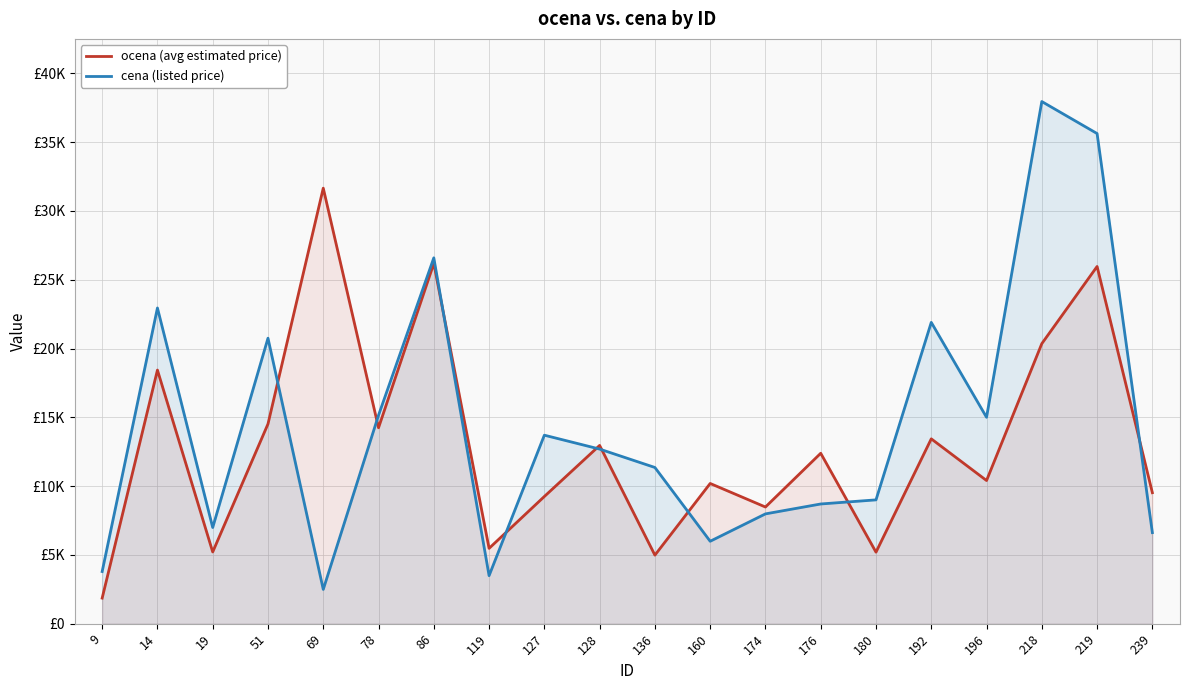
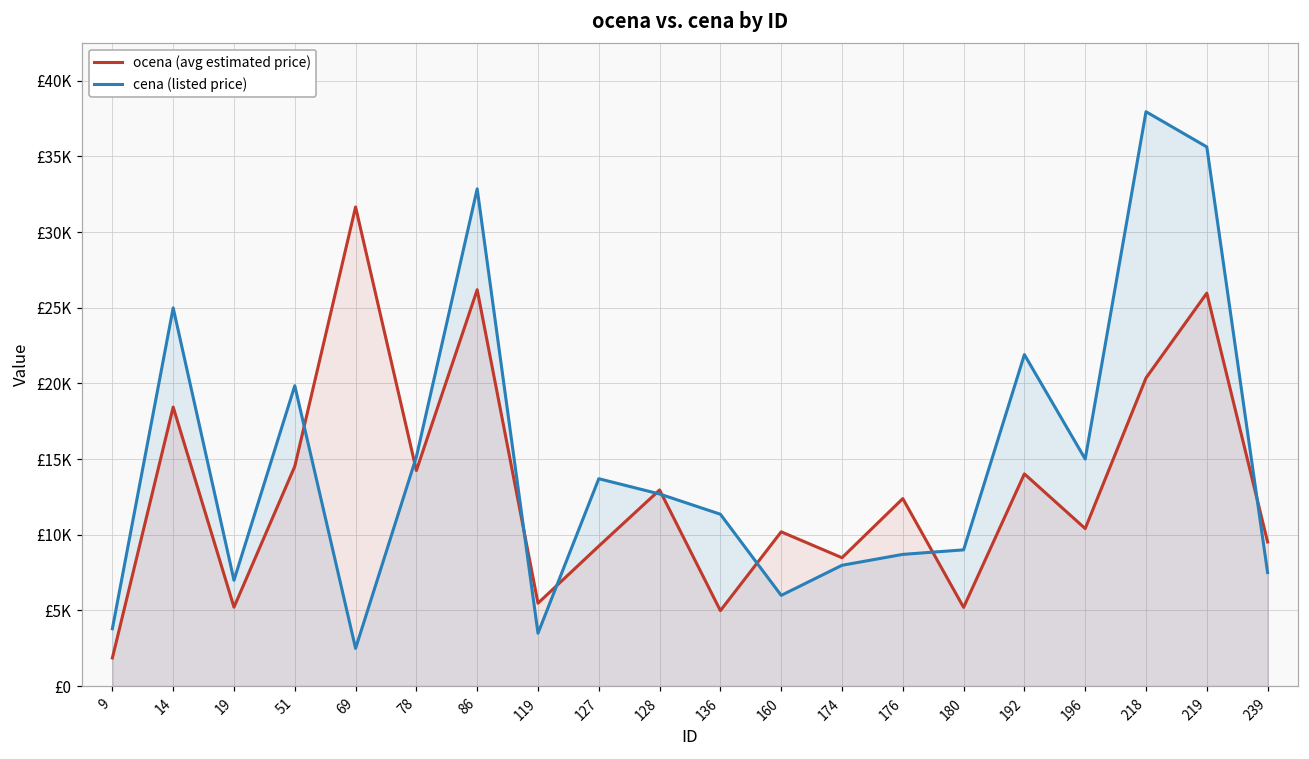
  {
    "ocena (avg estimated price)": {
      "9": "£1900",
      "14": "£18400",
      "19": "£5200",
      "51": "£14500",
      "69": "£31700",
      "78": "£14200",
      "86": "£26200",
      "119": "£5500",
      "127": "£9200",
      "128": "£13000",
      "136": "£5000",
      "160": "£10200",
      "174": "£8500",
      "176": "£12400",
      "180": "£5200",
-     "192": "£13400",
+     "192": "£14000",
      "196": "£10400",
      "218": "£20400",
      "219": "£26000",
      "239": "£9500"
    },
    "cena (listed price)": {
      "9": "£3800",
-     "14": "£22900",
+     "14": "£25000",
      "19": "£7000",
-     "51": "£20800",
+     "51": "£19800",
      "69": "£2500",
      "78": "£15200",
-     "86": "£26600",
+     "86": "£32900",
      "119": "£3500",
      "127": "£13700",
      "128": "£12700",
      "136": "£11400",
      "160": "£6000",
      "174": "£8000",
      "176": "£8700",
      "180": "£9000",
      "192": "£21900",
      "196": "£15000",
      "218": "£38000",
      "219": "£35600",
-     "239": "£6600"
+     "239": "£7500"
    }
  }
